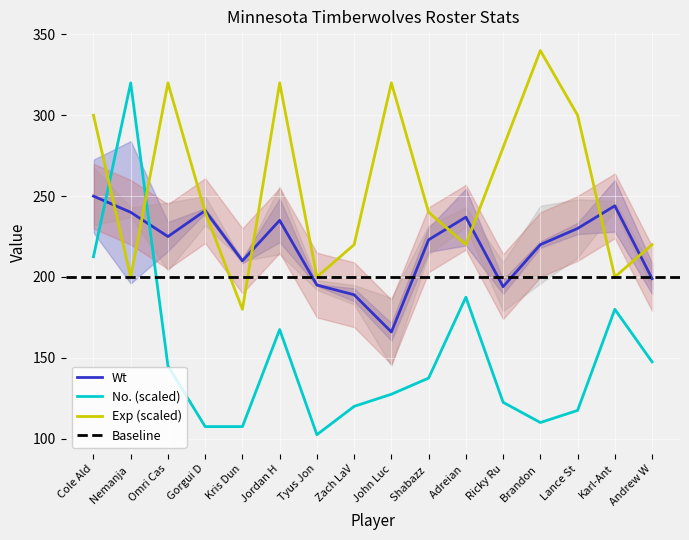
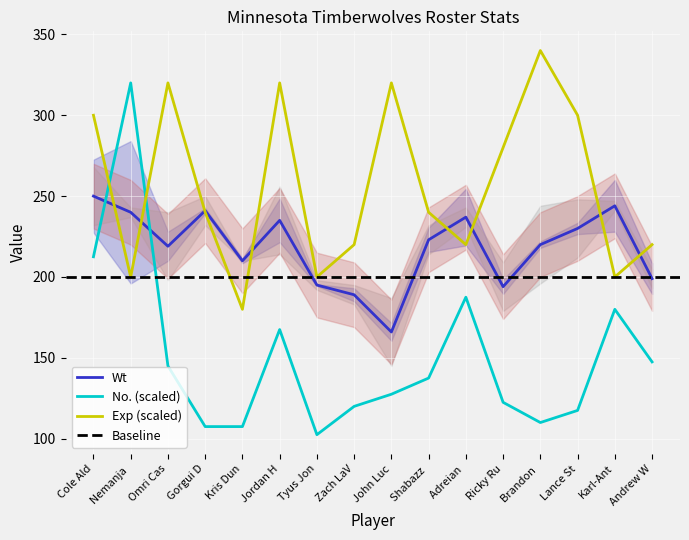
  {
    "Wt": {
      "Cole Ald": 250,
      "Nemanja": 240,
-     "Omri Cas": 225,
+     "Omri Cas": 219,
      "Jordan H": 235,
      "Zach LaV": 189,
      "John Luc": 166,
      "Shabazz": 223,
      "Adreian": 237,
      "Ricky Ru": 194,
      "Brandon": 220,
      "Lance St": 230,
      "Karl-Ant": 244,
      "Andrew W": 199
    },
    "No. (scaled)": {
      "Cole Ald": 213,
      "Nemanja": 320,
      "Omri Cas": 145,
      "Gorgui D": 108,
      "Kris Dun": 108,
      "Jordan H": 168,
      "Tyus Jon": 103,
      "Zach LaV": 120,
      "John Luc": 128,
      "Shabazz": 138,
      "Adreian": 188,
      "Ricky Ru": 123,
      "Brandon": 110,
      "Lance St": 118,
      "Karl-Ant": 180,
      "Andrew W": 148
    },
    "Exp (scaled)": {
      "Cole Ald": 300,
      "Nemanja": 200,
      "Omri Cas": 320,
      "Kris Dun": 180,
      "Jordan H": 320,
      "Tyus Jon": 200,
      "Zach LaV": 220,
      "John Luc": 320,
      "Shabazz": 240,
      "Adreian": 220,
      "Ricky Ru": 280,
      "Brandon": 340,
      "Lance St": 300,
      "Karl-Ant": 200
    }
  }
